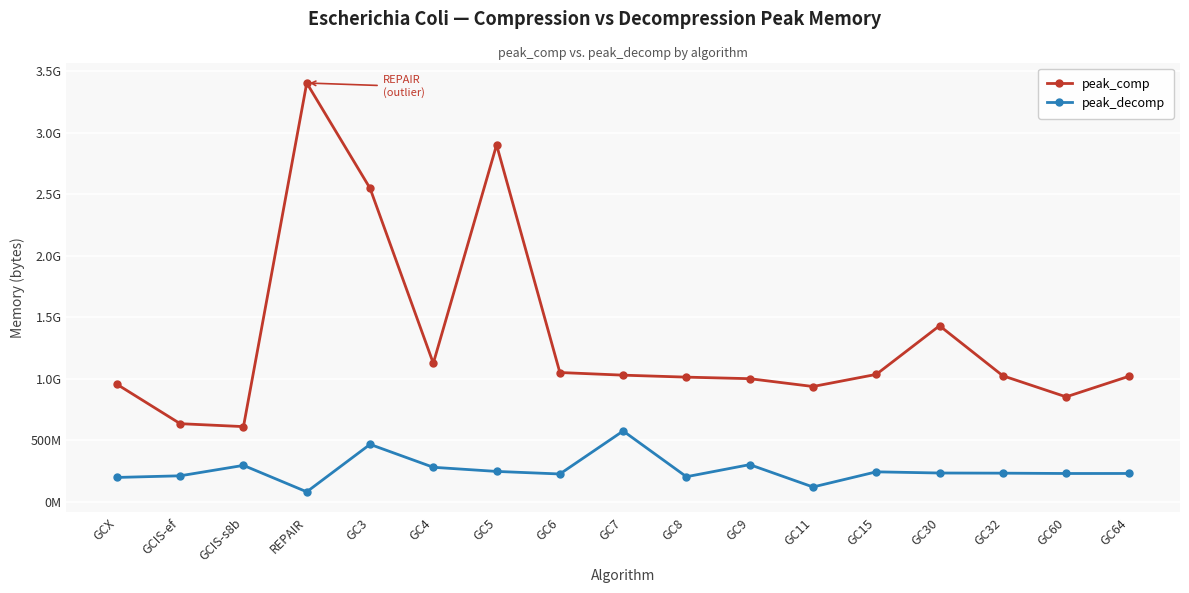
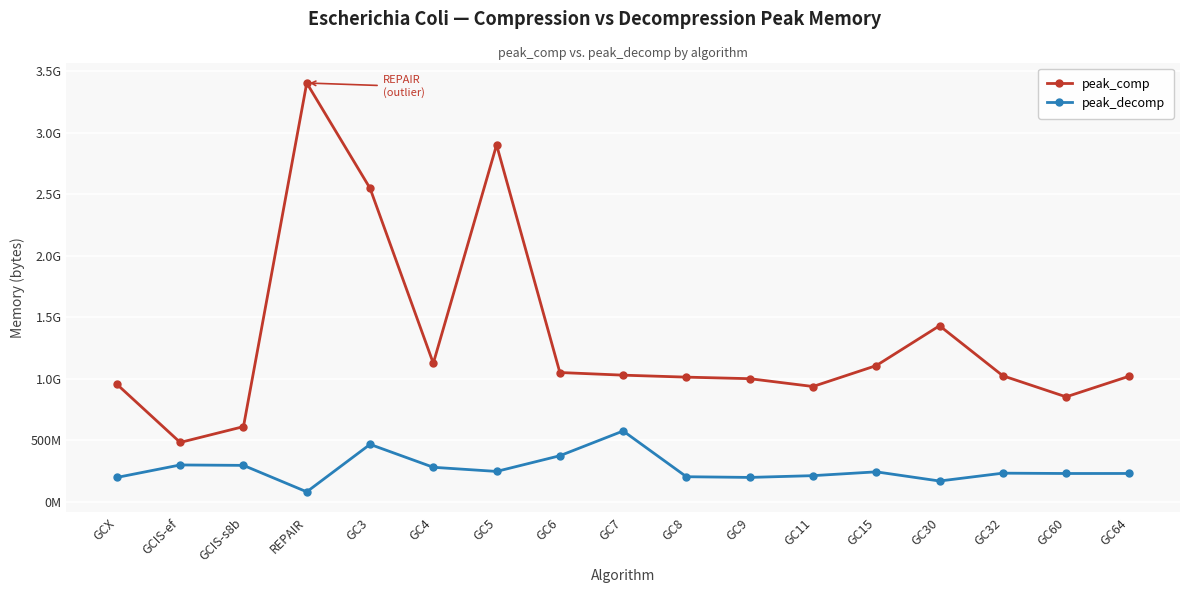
  {
    "peak_comp": {
      "GCX": 960000000,
-     "GCIS-ef": 640000000,
+     "GCIS-ef": 480000000,
      "GCIS-s8b": 610000000,
      "REPAIR": 3400000000,
      "GC3": 2550000000,
      "GC4": 1130000000,
      "GC5": 2900000000,
      "GC6": 1050000000,
      "GC7": 1030000000,
      "GC8": 1010000000,
      "GC9": 1000000000,
      "GC11": 940000000,
-     "GC15": 1040000000,
+     "GC15": 1110000000,
      "GC30": 1430000000,
      "GC32": 1030000000,
      "GC60": 850000000,
      "GC64": 1020000000
    },
    "peak_decomp": {
      "GCX": 200000000,
-     "GCIS-ef": 210000000,
+     "GCIS-ef": 300000000,
      "GCIS-s8b": 300000000,
      "REPAIR": 80000000,
      "GC3": 470000000,
      "GC4": 280000000,
      "GC5": 250000000,
-     "GC6": 230000000,
+     "GC6": 380000000,
      "GC7": 580000000,
      "GC8": 210000000,
-     "GC9": 300000000,
-     "GC11": 120000000,
+     "GC9": 200000000,
+     "GC11": 210000000,
      "GC15": 240000000,
-     "GC30": 240000000,
+     "GC30": 170000000,
      "GC32": 230000000,
      "GC60": 230000000,
      "GC64": 230000000
    }
  }
